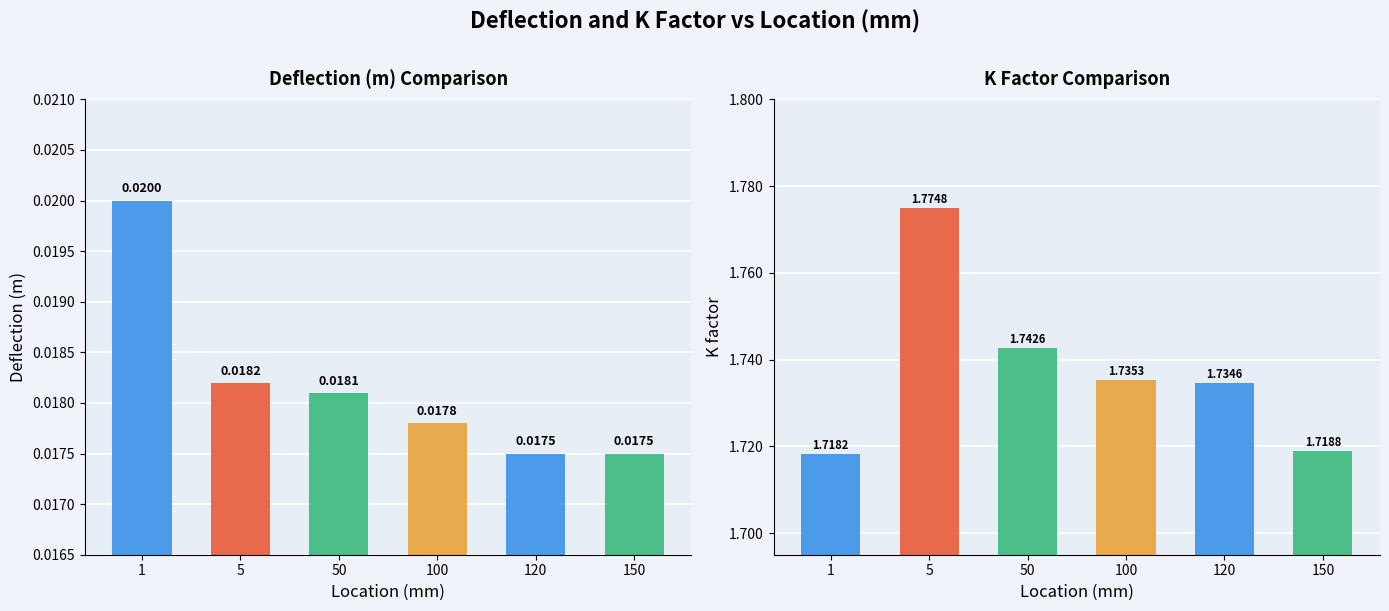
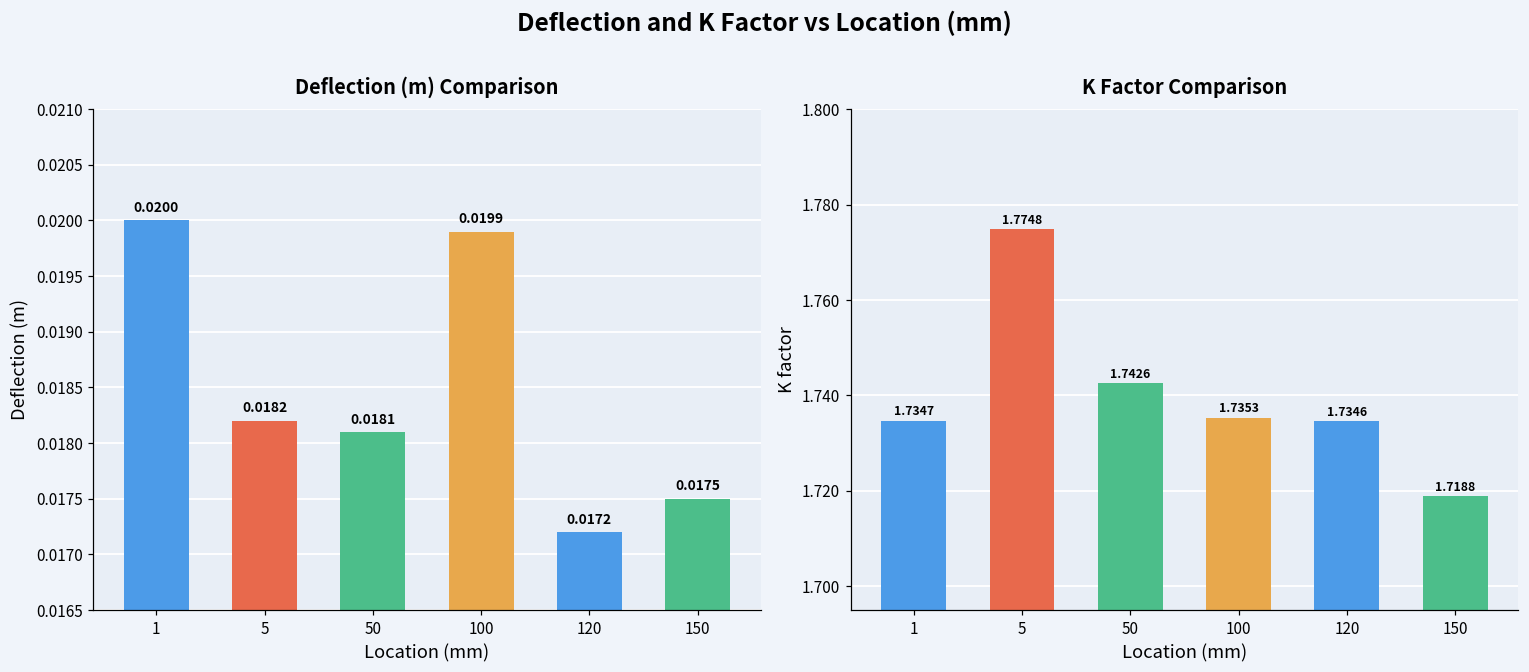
  {
    "Deflection (m) Comparison": {
      "1": 0.0200,
      "5": 0.0182,
      "50": 0.0181,
-     "100": 0.0178,
-     "120": 0.0175,
+     "100": 0.0199,
+     "120": 0.0172,
      "150": 0.0175
    },
    "K Factor Comparison": {
-     "1": 1.7182,
+     "1": 1.7347,
      "5": 1.7748,
      "50": 1.7426,
      "100": 1.7353,
      "120": 1.7346,
      "150": 1.7188
    }
  }
